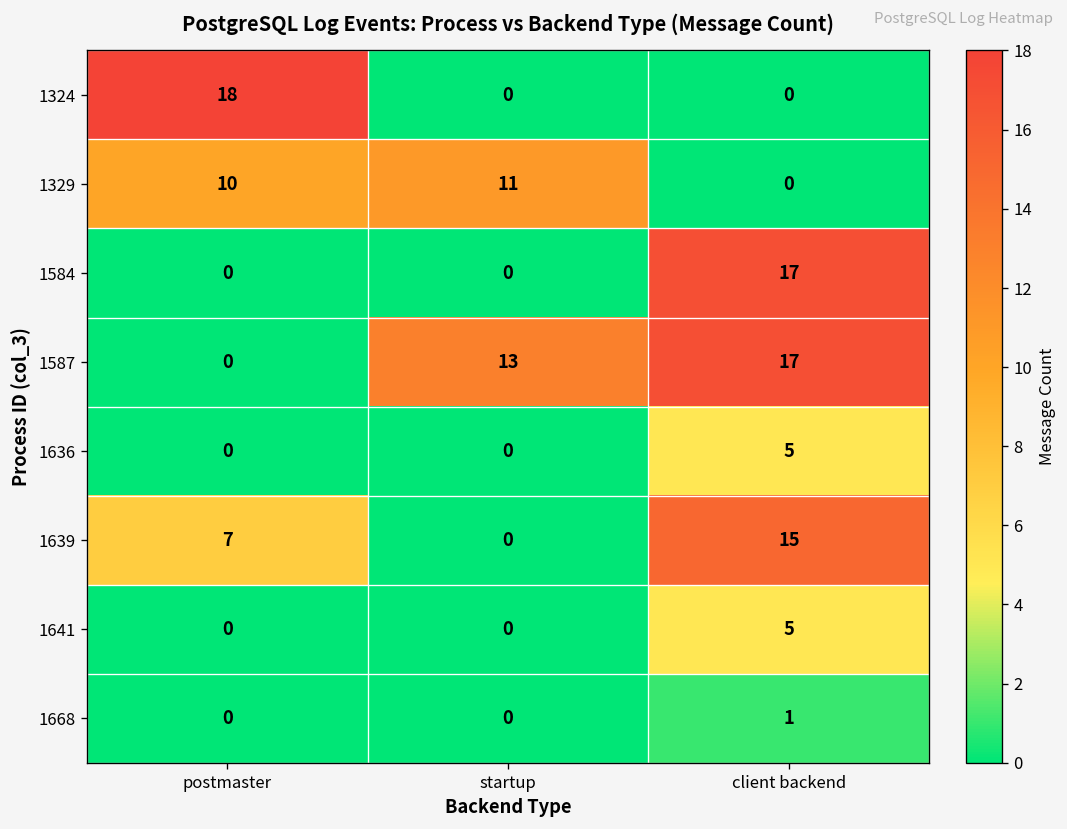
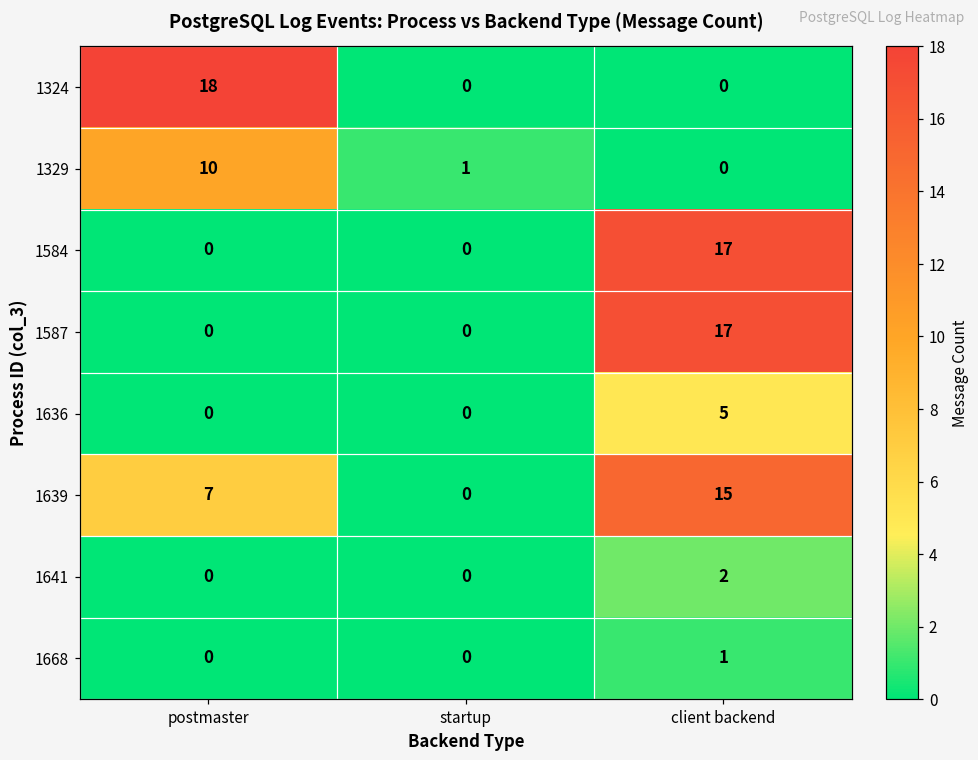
  {
    "1324": {
      "postmaster": 18,
      "startup": 0,
      "client backend": 0
    },
    "1329": {
      "postmaster": 10,
-     "startup": 11,
+     "startup": 1,
      "client backend": 0
    },
    "1584": {
      "postmaster": 0,
      "startup": 0,
      "client backend": 17
    },
    "1587": {
      "postmaster": 0,
-     "startup": 13,
+     "startup": 0,
      "client backend": 17
    },
    "1636": {
      "postmaster": 0,
      "startup": 0,
      "client backend": 5
    },
    "1639": {
      "postmaster": 7,
      "startup": 0,
      "client backend": 15
    },
    "1641": {
      "postmaster": 0,
      "startup": 0,
-     "client backend": 5
+     "client backend": 2
    },
    "1668": {
      "postmaster": 0,
      "startup": 0,
      "client backend": 1
    }
  }
